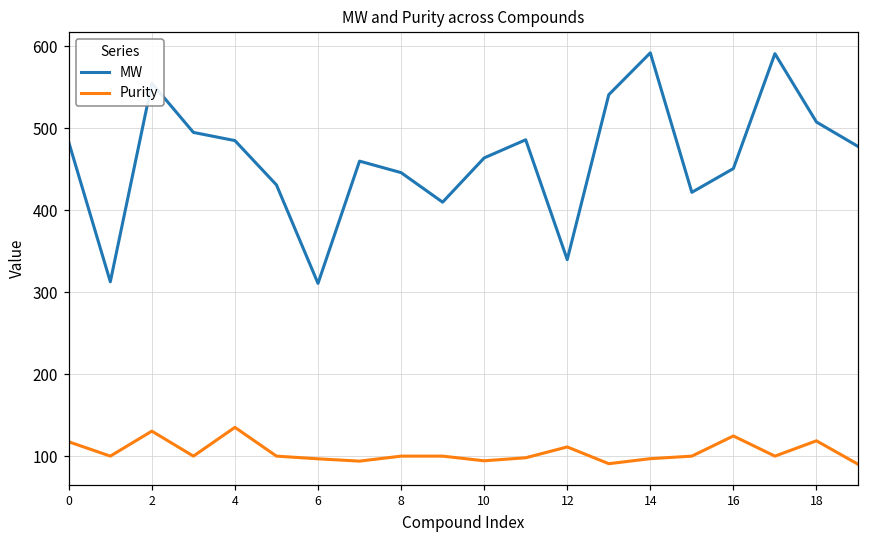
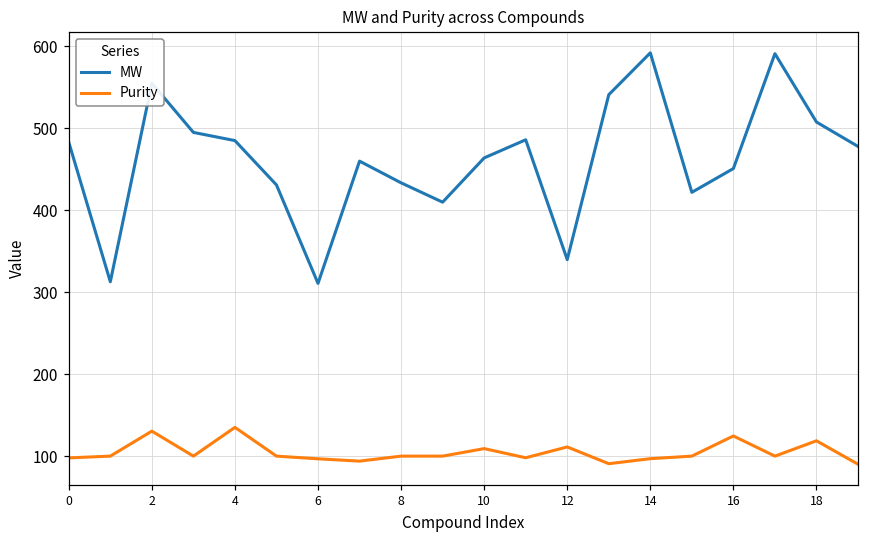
  {
    "MW": {
      "0": 480,
      "4": 480,
      "6": 310,
-     "8": 450,
+     "8": 430,
      "10": 460,
      "12": 340,
      "14": 590,
      "16": 450,
      "18": 510
    },
    "Purity": {
-     "0": 120,
+     "0": 100,
      "2": 130,
      "4": 140,
      "6": 100,
      "8": 100,
-     "10": 90,
+     "10": 110,
      "12": 110,
      "14": 100,
      "16": 120,
      "18": 120
    }
  }
